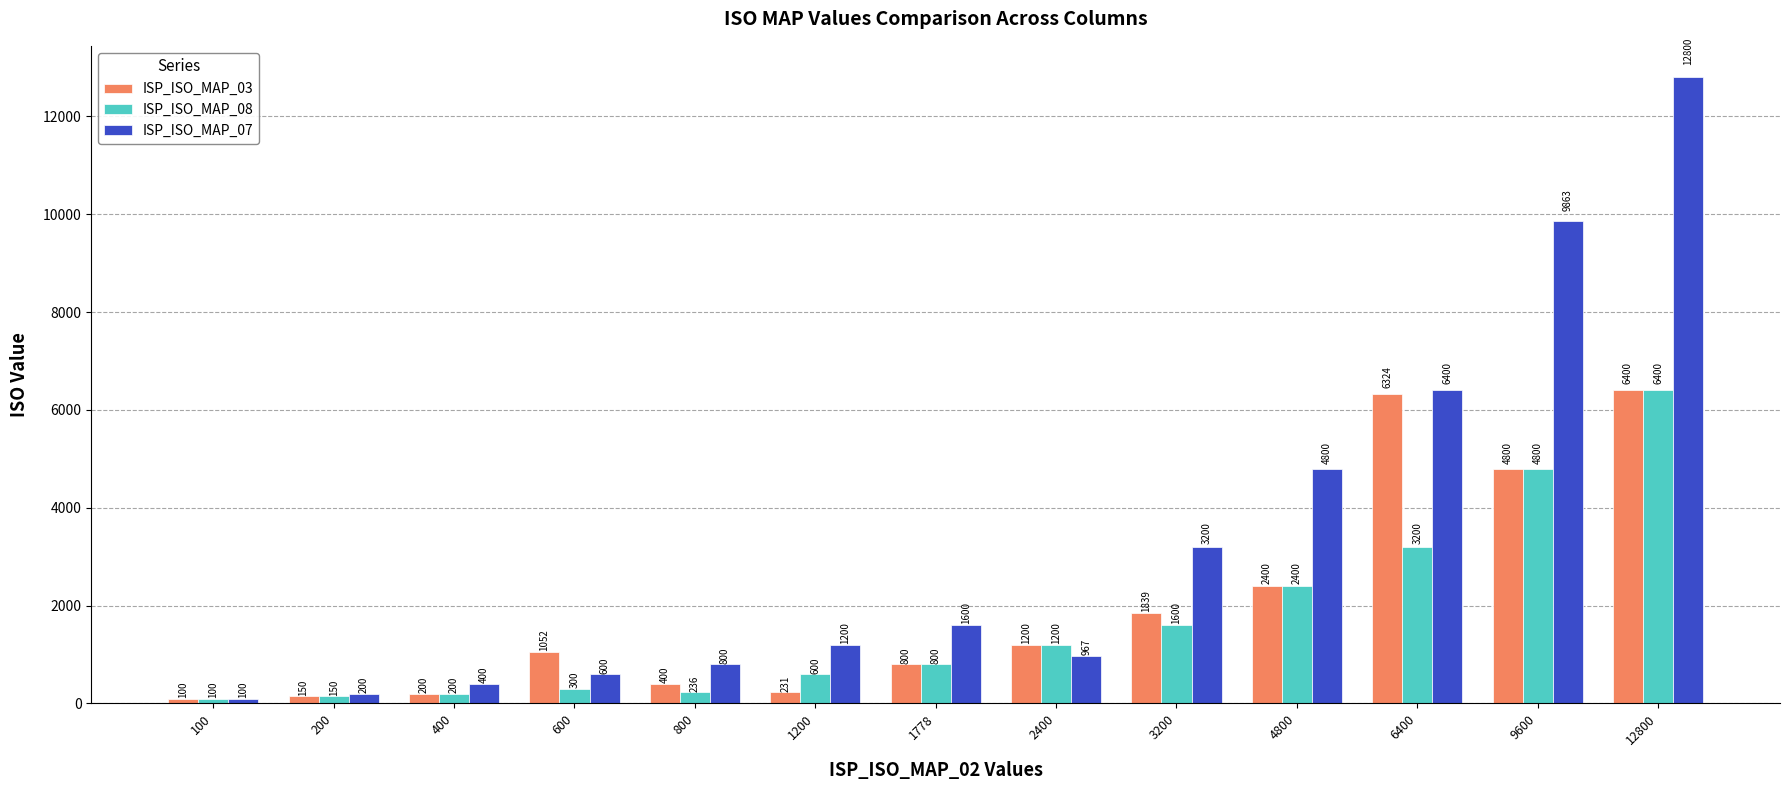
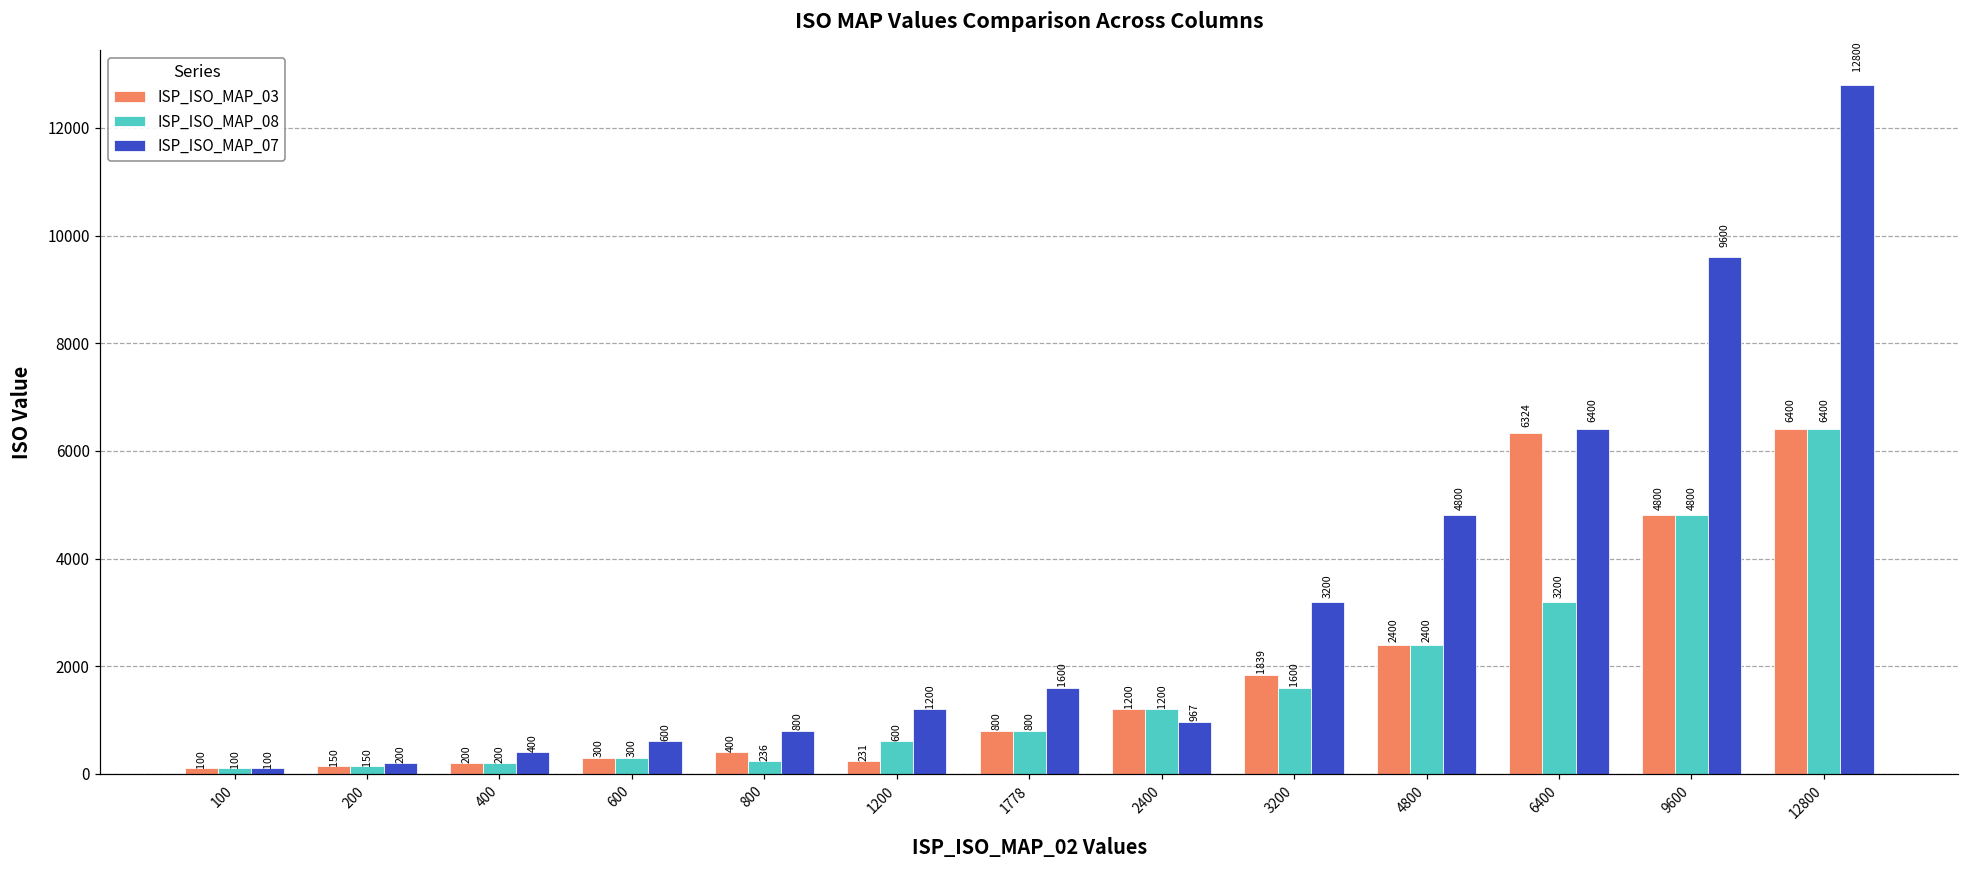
  {
    "ISP_ISO_MAP_03": {
      "100": 100,
      "200": 150,
      "400": 200,
-     "600": 1052,
+     "600": 300,
      "800": 400,
      "1200": 231,
      "1778": 800,
      "2400": 1200,
      "3200": 1839,
      "4800": 2400,
      "6400": 6324,
      "9600": 4800,
      "12800": 6400
    },
    "ISP_ISO_MAP_08": {
      "100": 100,
      "200": 150,
      "400": 200,
      "600": 300,
      "800": 236,
      "1200": 600,
      "1778": 800,
      "2400": 1200,
      "3200": 1600,
      "4800": 2400,
      "6400": 3200,
      "9600": 4800,
      "12800": 6400
    },
    "ISP_ISO_MAP_07": {
      "100": 100,
      "200": 200,
      "400": 400,
      "600": 600,
      "800": 800,
      "1200": 1200,
      "1778": 1600,
      "2400": 967,
      "3200": 3200,
      "4800": 4800,
      "6400": 6400,
-     "9600": 9863,
+     "9600": 9600,
      "12800": 12800
    }
  }
